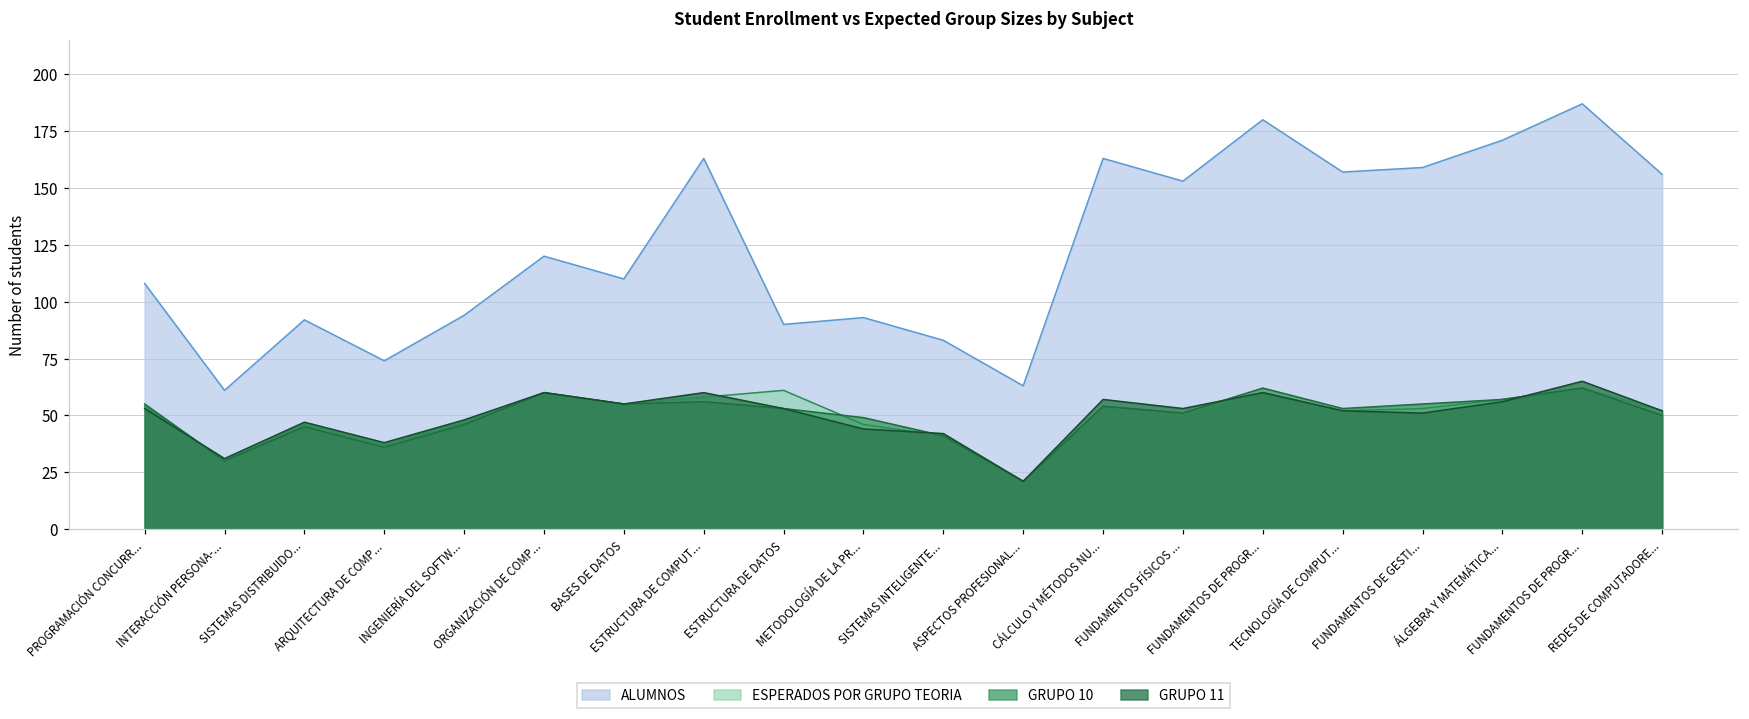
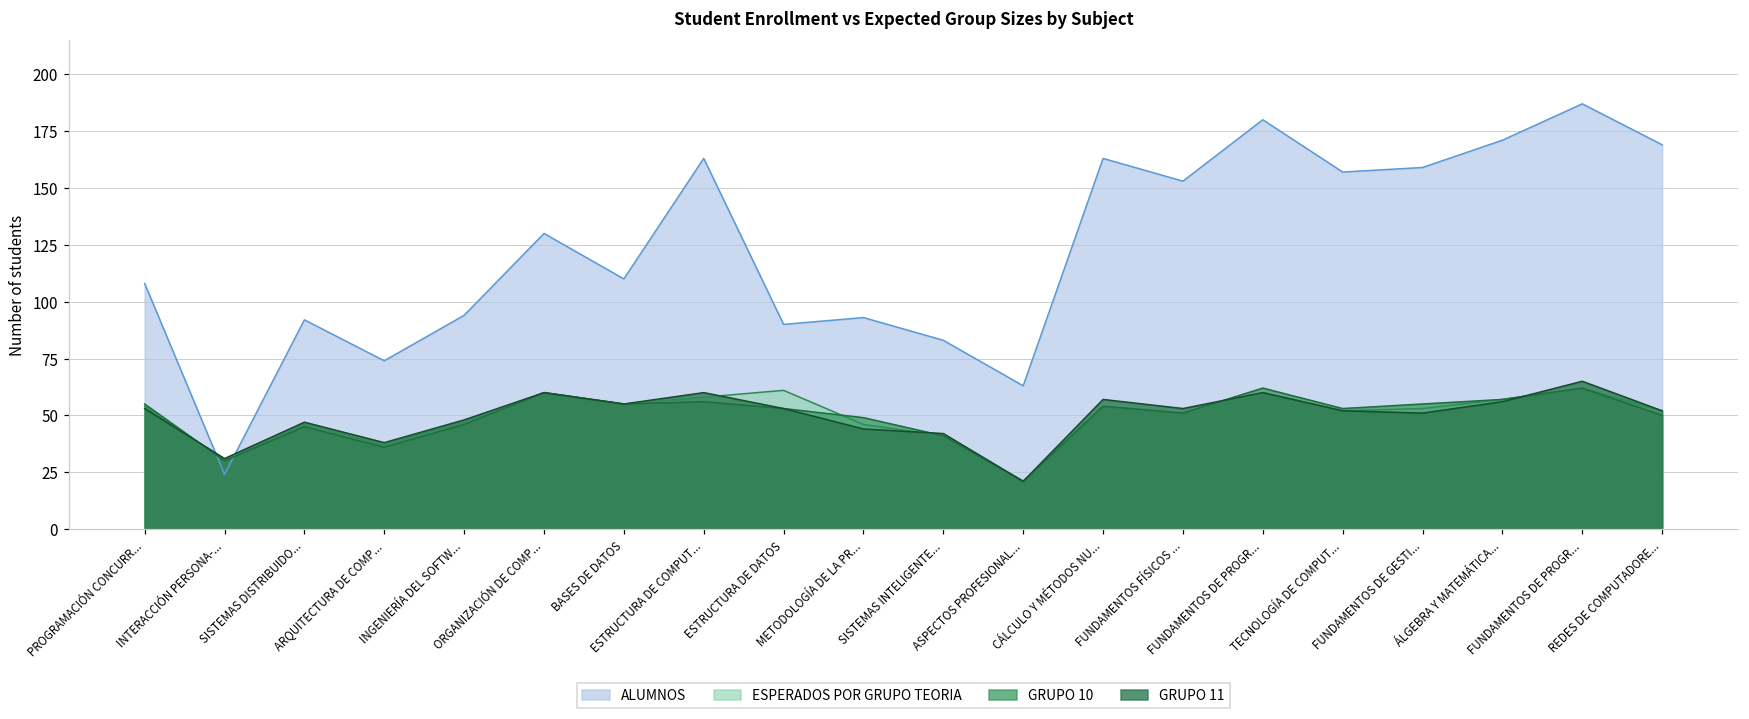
  {
    "ALUMNOS": {
      "PROGRAMACIÓN CONCURR...": 108,
-     "INTERACCIÓN PERSONA-...": 61,
+     "INTERACCIÓN PERSONA-...": 24,
      "SISTEMAS DISTRIBUIDO...": 92,
      "ARQUITECTURA DE COMP...": 74,
      "INGENIERÍA DEL SOFTW...": 94,
-     "ORGANIZACIÓN DE COMP...": 120,
+     "ORGANIZACIÓN DE COMP...": 130,
      "BASES DE DATOS": 110,
      "ESTRUCTURA DE COMPUT...": 163,
      "ESTRUCTURA DE DATOS": 90,
      "METODOLOGÍA DE LA PR...": 93,
      "SISTEMAS INTELIGENTE...": 83,
      "ASPECTOS PROFESIONAL...": 63,
      "CÁLCULO Y MÉTODOS NU...": 163,
      "FUNDAMENTOS FÍSICOS ...": 153,
      "TECNOLOGÍA DE COMPUT...": 157,
      "FUNDAMENTOS DE GESTI...": 159,
      "ÁLGEBRA Y MATEMÁTICA...": 171,
-     "REDES DE COMPUTADORE...": 156
+     "REDES DE COMPUTADORE...": 169
    },
    "ESPERADOS POR GRUPO TEORIA": {
      "ESTRUCTURA DE COMPUT...": 58,
      "ESTRUCTURA DE DATOS": 61,
      "METODOLOGÍA DE LA PR...": 46,
      "FUNDAMENTOS DE GESTI...": 53
    }
  }
